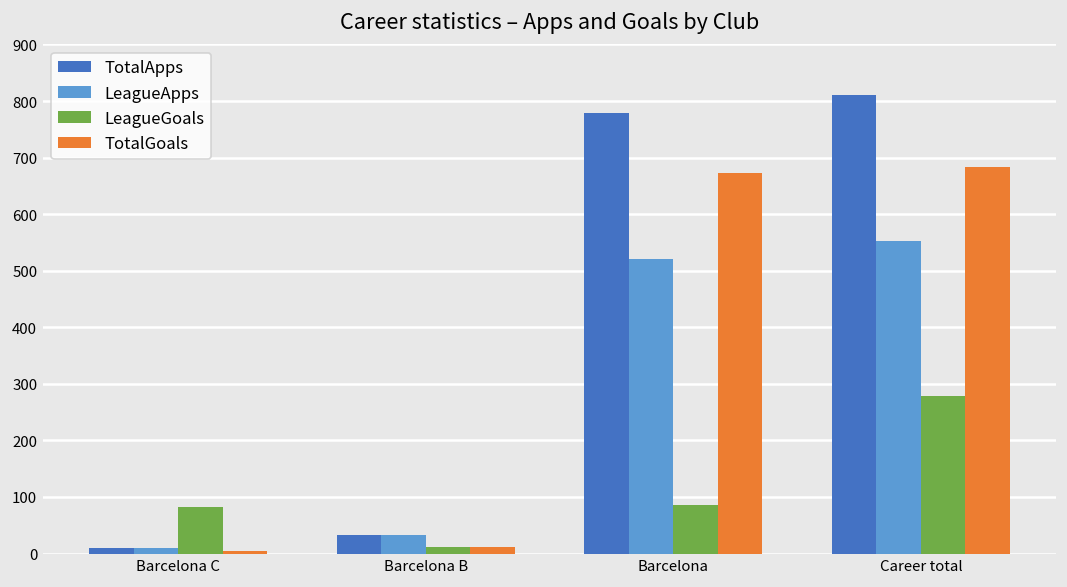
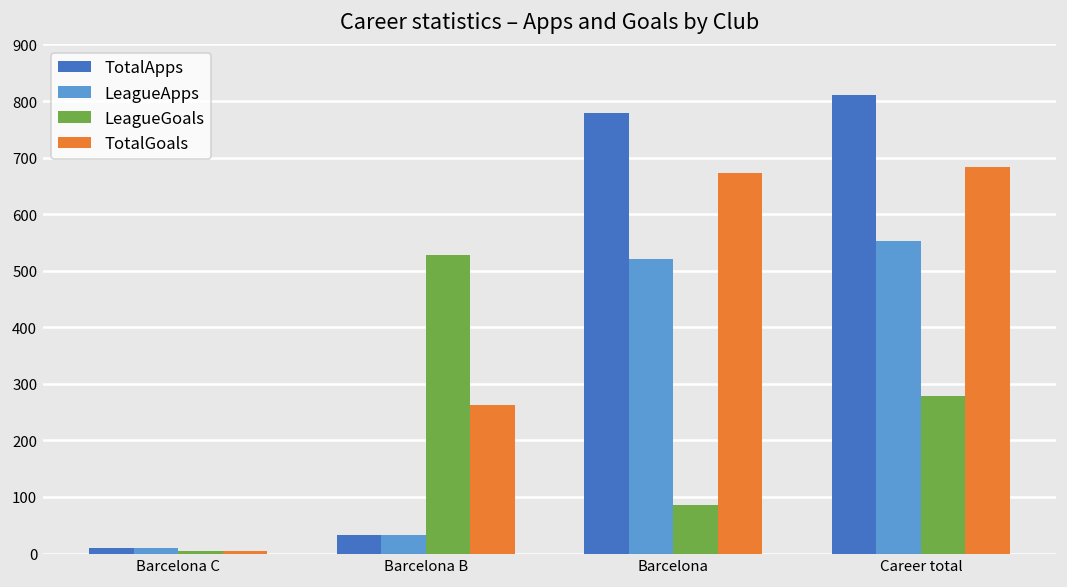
  {
    "LeagueGoals": {
-     "Barcelona C": 80,
-     "Barcelona B": 10,
+     "Barcelona C": 10,
+     "Barcelona B": 530,
      "Barcelona": 90,
      "Career total": 280
    },
    "TotalGoals": {
-     "Barcelona B": 10,
+     "Barcelona B": 260,
      "Barcelona": 670,
      "Career total": 680
    }
  }
